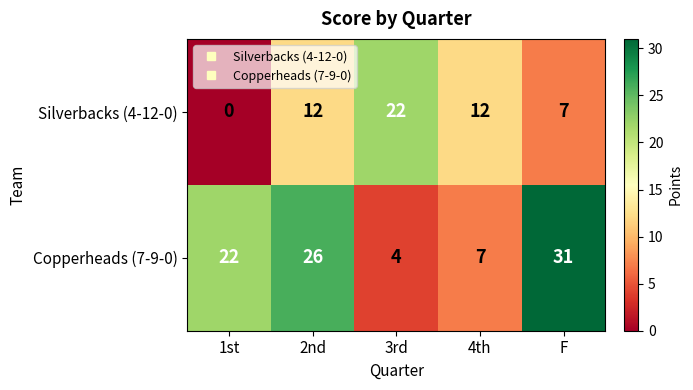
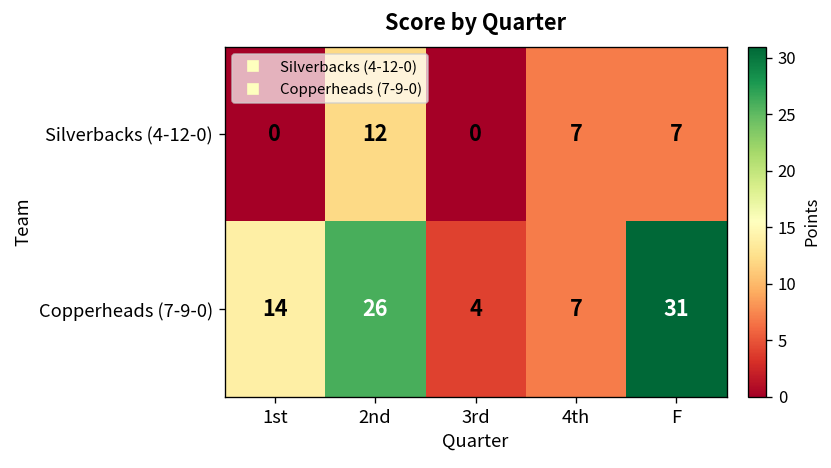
  {
    "Silverbacks (4-12-0)": {
      "1st": 0,
      "2nd": 12,
-     "3rd": 22,
-     "4th": 12,
+     "3rd": 0,
+     "4th": 7,
      "F": 7
    },
    "Copperheads (7-9-0)": {
-     "1st": 22,
+     "1st": 14,
      "2nd": 26,
      "3rd": 4,
      "4th": 7,
      "F": 31
    }
  }
